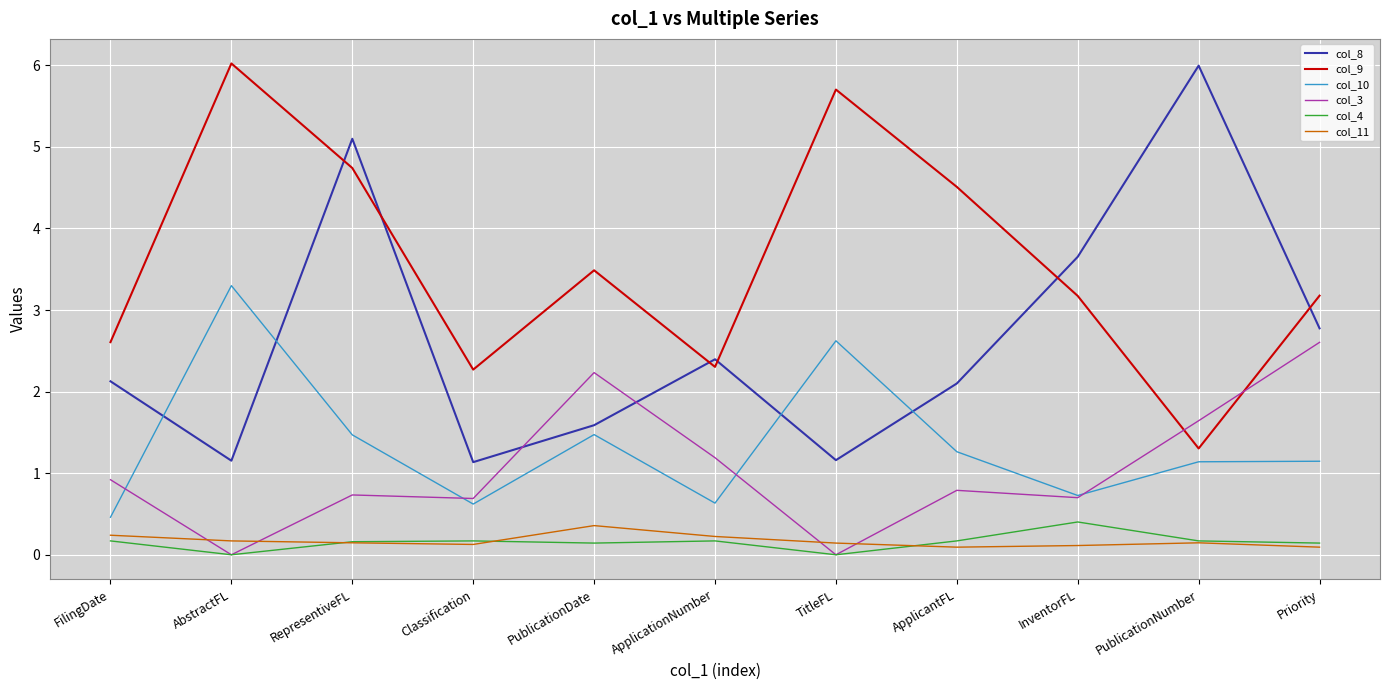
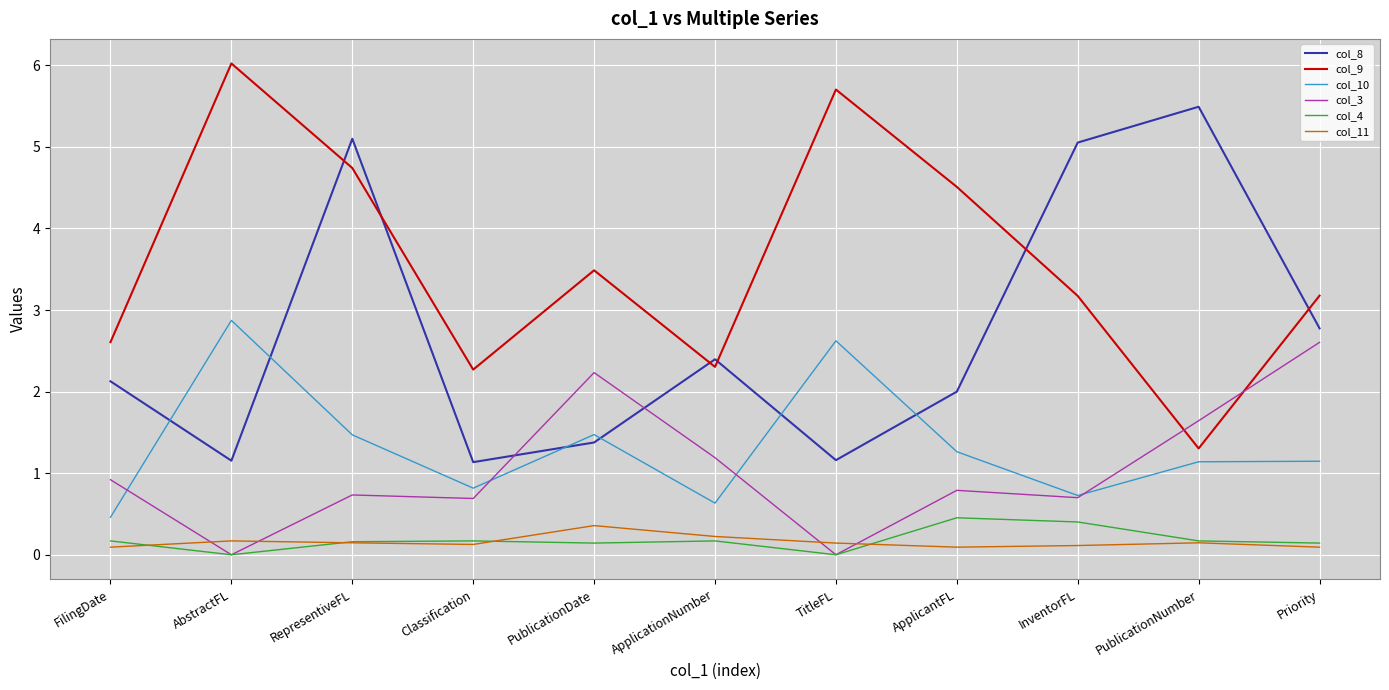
  {
    "col_8": {
      "FilingDate": 2.1,
      "AbstractFL": 1.2,
      "RepresentiveFL": 5.1,
      "Classification": 1.1,
-     "PublicationDate": 1.6,
+     "PublicationDate": 1.4,
      "ApplicationNumber": 2.4,
      "TitleFL": 1.2,
-     "ApplicantFL": 2.1,
-     "InventorFL": 3.7,
-     "PublicationNumber": 6.0,
+     "ApplicantFL": 2.0,
+     "InventorFL": 5.1,
+     "PublicationNumber": 5.5,
      "Priority": 2.8
    },
    "col_9": {
      "FilingDate": 2.6,
      "AbstractFL": 6.0,
      "RepresentiveFL": 4.7,
      "Classification": 2.3,
      "PublicationDate": 3.5,
      "ApplicationNumber": 2.3,
      "TitleFL": 5.7,
      "ApplicantFL": 4.5,
      "InventorFL": 3.2,
      "PublicationNumber": 1.3,
      "Priority": 3.2
    },
    "col_10": {
      "FilingDate": 0.5,
-     "AbstractFL": 3.3,
+     "AbstractFL": 2.9,
      "RepresentiveFL": 1.5,
-     "Classification": 0.6,
+     "Classification": 0.8,
      "PublicationDate": 1.5,
      "ApplicationNumber": 0.6,
      "TitleFL": 2.6,
      "ApplicantFL": 1.3,
      "PublicationNumber": 1.1,
      "Priority": 1.1
    },
    "col_3": {
      "FilingDate": 0.9,
      "RepresentiveFL": 0.7,
      "Classification": 0.7,
      "PublicationDate": 2.2,
      "ApplicationNumber": 1.2,
      "ApplicantFL": 0.8,
      "PublicationNumber": 1.6,
      "Priority": 2.6
    },
    "col_4": {
      "FilingDate": 0.2,
      "Classification": 0.2,
      "PublicationDate": 0.1,
      "ApplicationNumber": 0.2,
-     "ApplicantFL": 0.2,
+     "ApplicantFL": 0.5,
      "InventorFL": 0.4,
      "Priority": 0.1
    },
    "col_11": {
-     "FilingDate": 0.2,
+     "FilingDate": 0.1,
      "AbstractFL": 0.2,
      "Classification": 0.1,
      "PublicationDate": 0.4,
      "ApplicationNumber": 0.2,
      "TitleFL": 0.1,
      "ApplicantFL": 0.1,
      "InventorFL": 0.1,
      "Priority": 0.1
    }
  }
